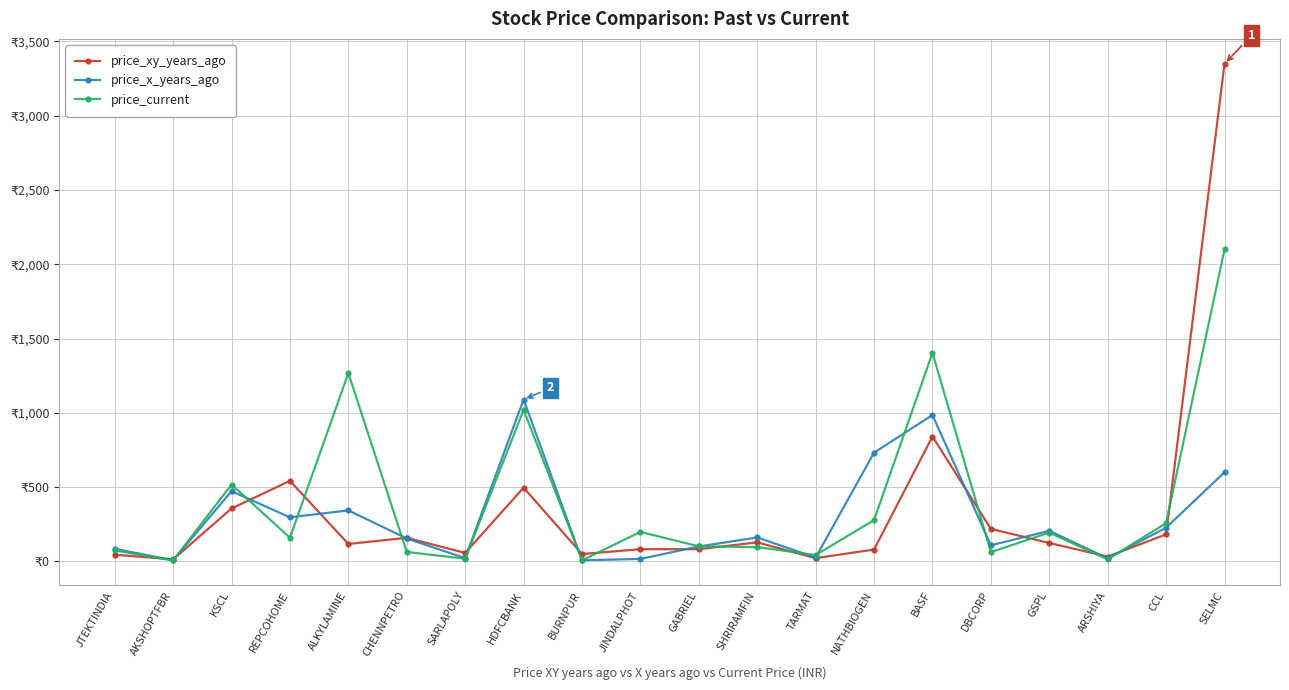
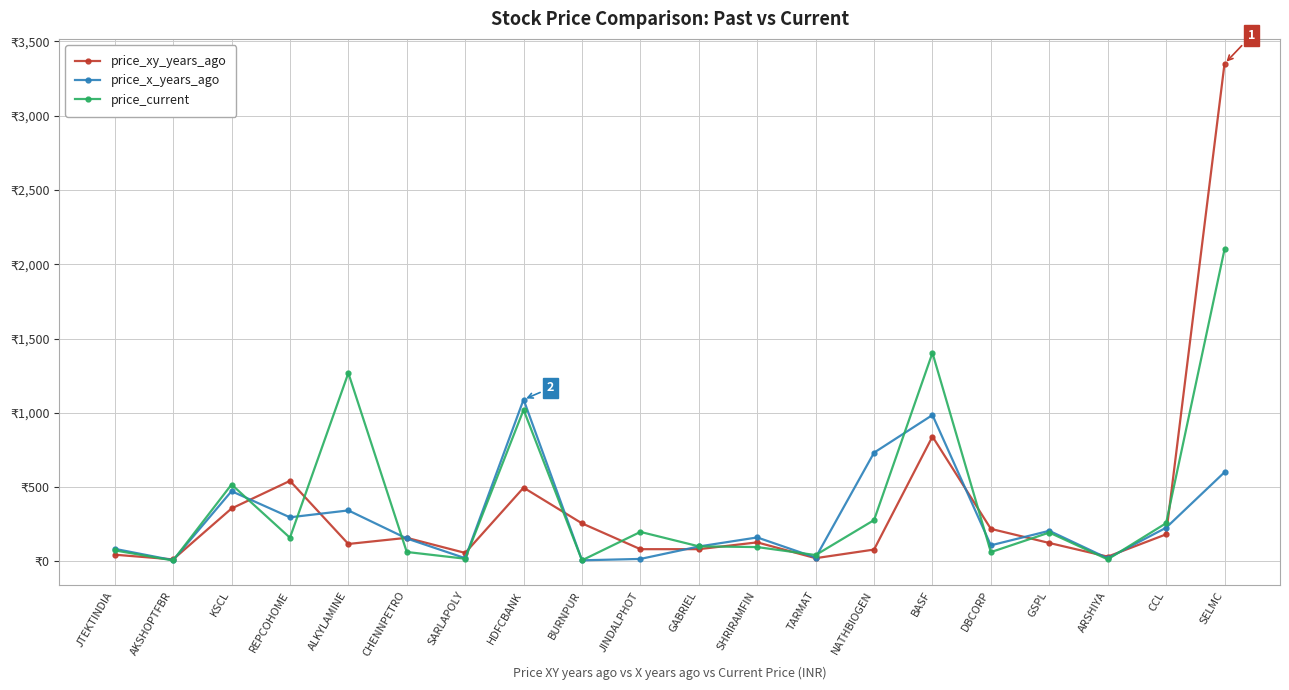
  {
    "price_xy_years_ago": {
      "JTEKTINDIA": "₹40",
      "KSCL": "₹360",
      "REPCOHOME": "₹540",
      "ALKYLAMINE": "₹120",
      "SARLAPOLY": "₹60",
      "HDFCBANK": "₹500",
-     "BURNPUR": "₹50",
+     "BURNPUR": "₹260",
      "JINDALPHOT": "₹80",
      "GABRIEL": "₹80",
      "SHRIRAMFIN": "₹130",
      "NATHBIOGEN": "₹80",
      "BASF": "₹840",
      "DBCORP": "₹220",
      "GSPL": "₹120",
      "CCL": "₹180",
      "SELMC": "₹3,350"
    },
    "price_x_years_ago": {
      "KSCL": "₹470",
      "REPCOHOME": "₹300",
      "ALKYLAMINE": "₹340",
      "JINDALPHOT": "₹20",
      "SHRIRAMFIN": "₹160",
      "NATHBIOGEN": "₹730",
      "BASF": "₹980",
      "DBCORP": "₹110",
      "CCL": "₹230",
      "SELMC": "₹600"
    },
    "price_current": {
      "KSCL": "₹520",
      "REPCOHOME": "₹160",
      "ALKYLAMINE": "₹1,270",
      "CHENNPETRO": "₹60",
      "HDFCBANK": "₹1,020",
      "JINDALPHOT": "₹200",
      "SHRIRAMFIN": "₹100",
      "NATHBIOGEN": "₹280",
      "BASF": "₹1,400",
      "DBCORP": "₹60",
      "CCL": "₹260",
      "SELMC": "₹2,100"
    }
  }
